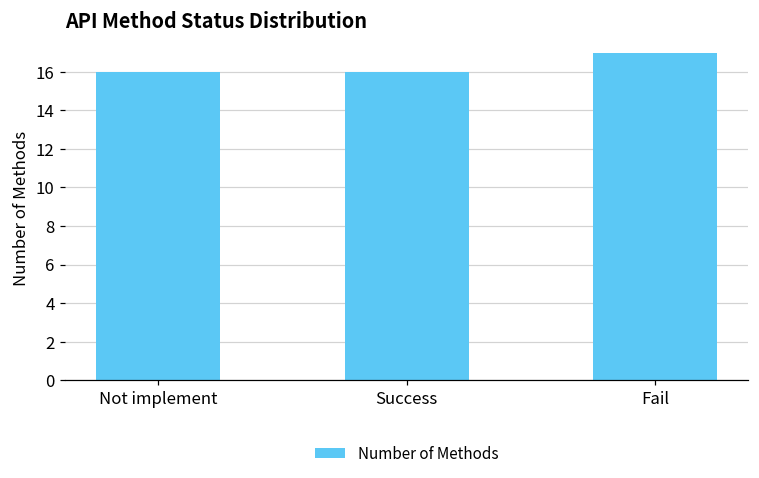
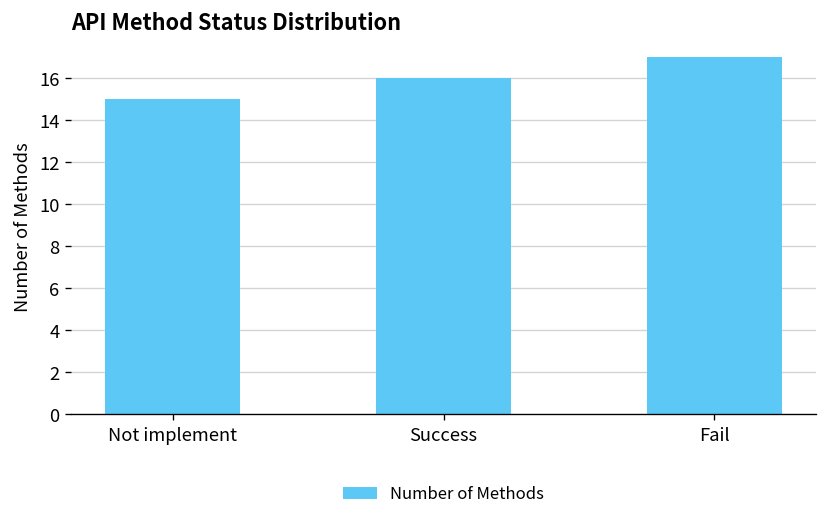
  {
-   "Not implement": 16,
+   "Not implement": 15,
    "Success": 16,
    "Fail": 17
  }
